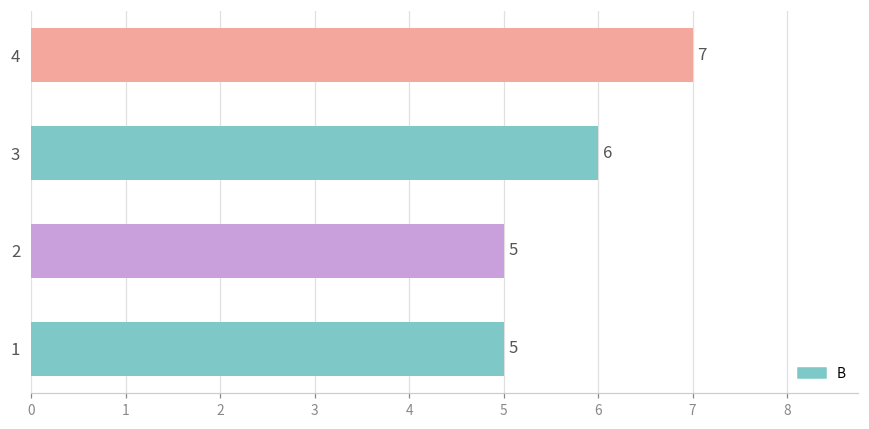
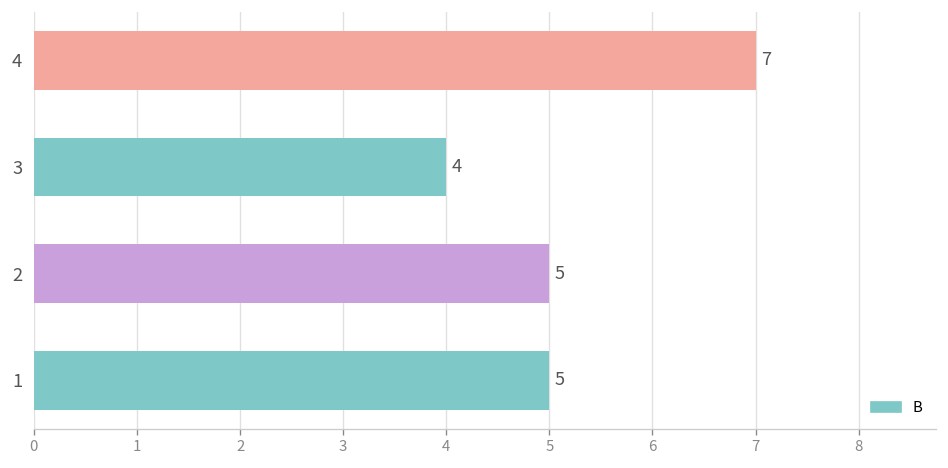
  {
    "4": 7,
-   "3": 6,
+   "3": 4,
    "2": 5,
    "1": 5
  }
